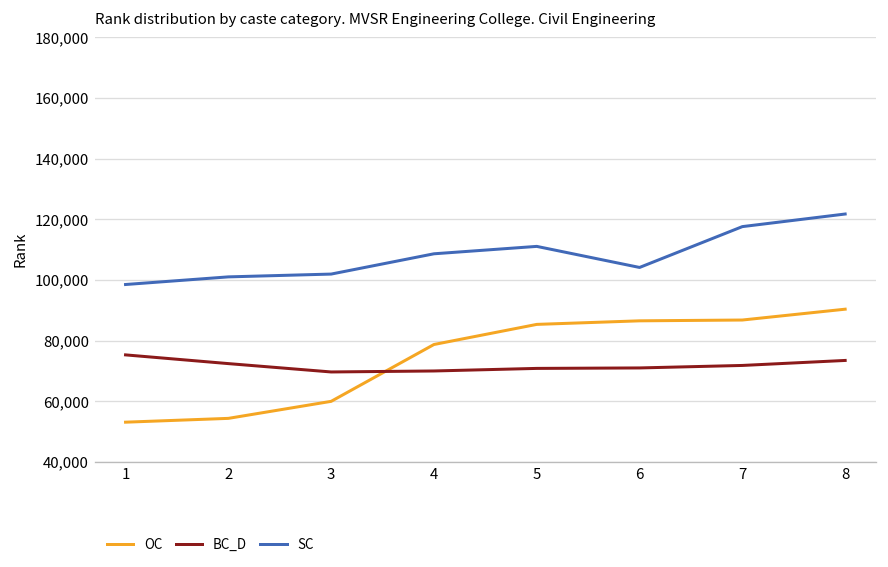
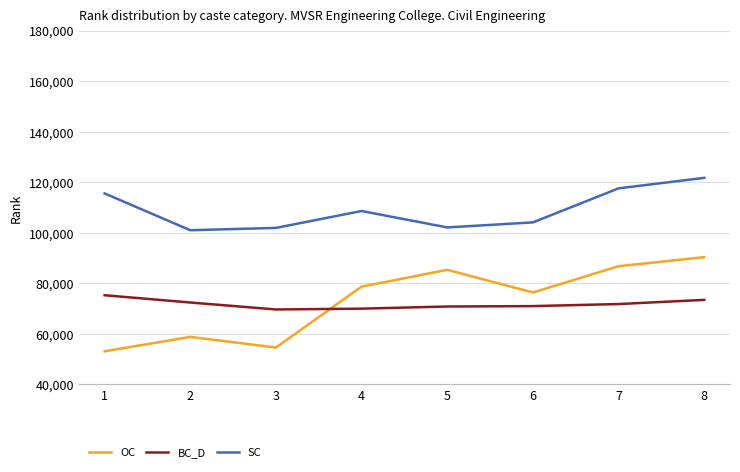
  {
    "OC": {
      "1": "53,000",
-     "2": "54,000",
-     "3": "60,000",
+     "2": "59,000",
+     "3": "55,000",
      "4": "79,000",
      "5": "85,000",
-     "6": "87,000",
+     "6": "76,000",
      "7": "87,000",
      "8": "90,000"
    },
    "BC_D": {
      "1": "75,000",
      "2": "72,000",
      "3": "70,000",
      "4": "70,000",
      "5": "71,000",
      "6": "71,000",
      "7": "72,000",
      "8": "73,000"
    },
    "SC": {
-     "1": "99,000",
+     "1": "116,000",
      "2": "101,000",
      "3": "102,000",
      "4": "109,000",
-     "5": "111,000",
+     "5": "102,000",
      "6": "104,000",
      "7": "118,000",
      "8": "122,000"
    }
  }
